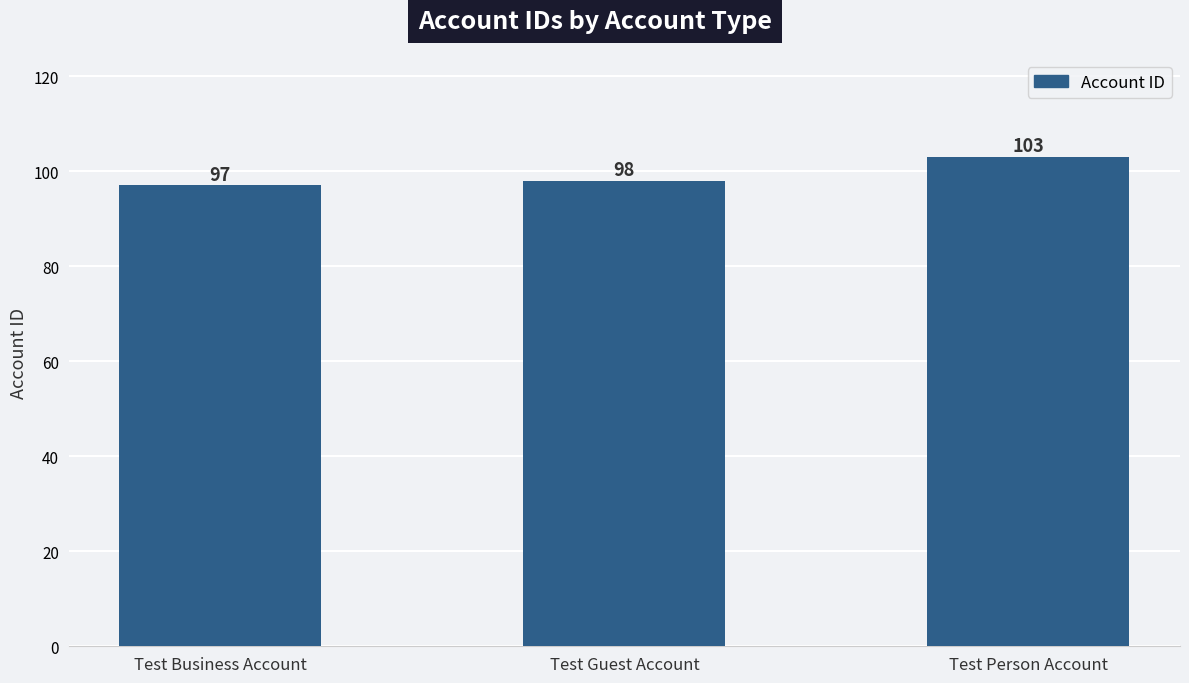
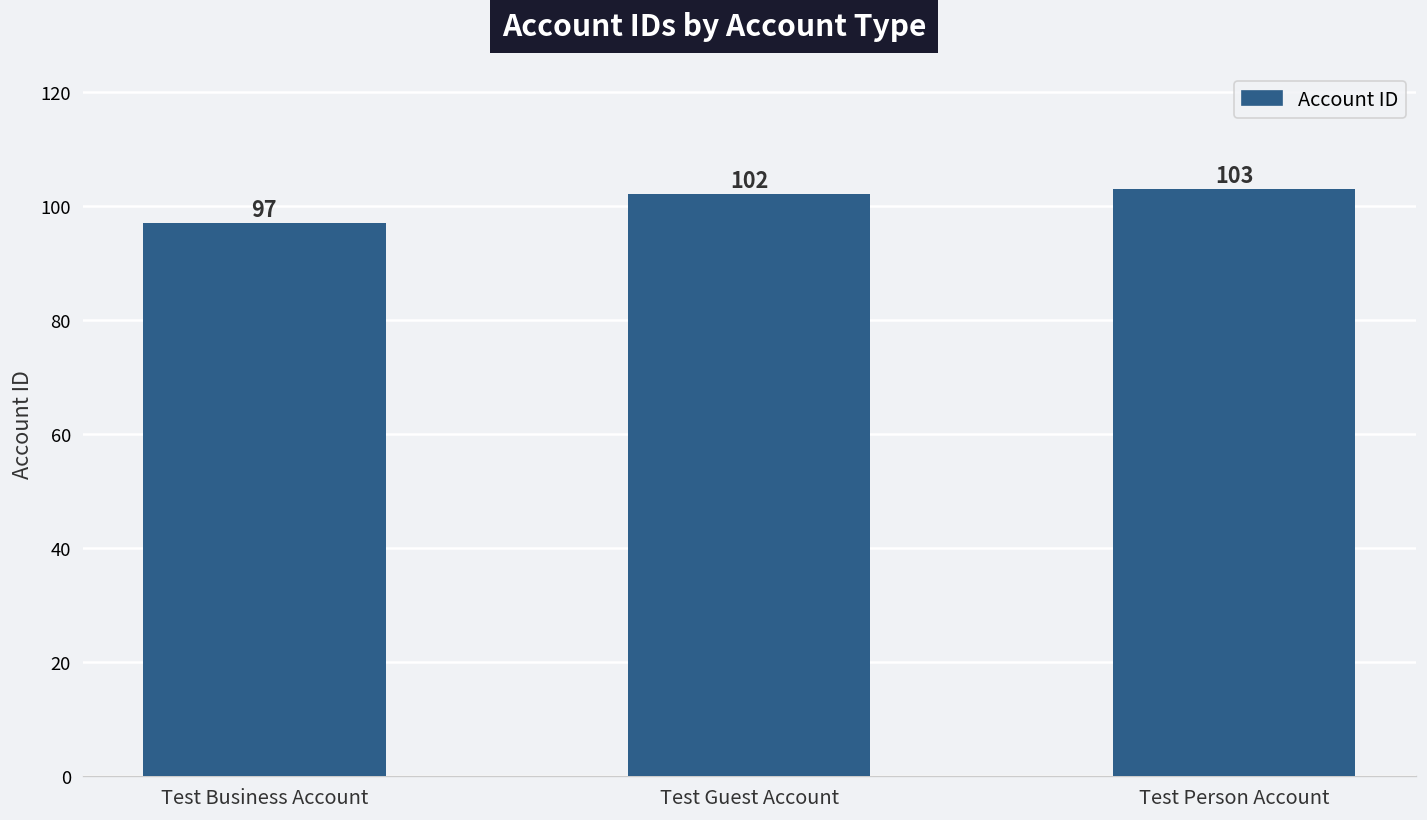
  {
    "Test Business Account": 97,
-   "Test Guest Account": 98,
+   "Test Guest Account": 102,
    "Test Person Account": 103
  }
